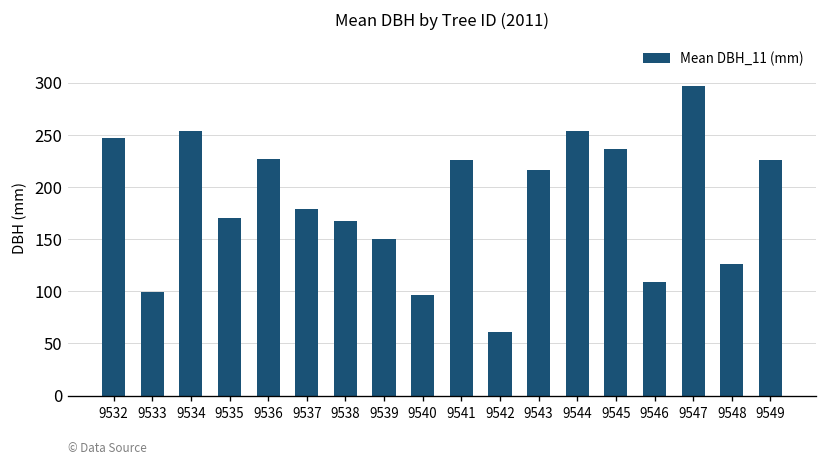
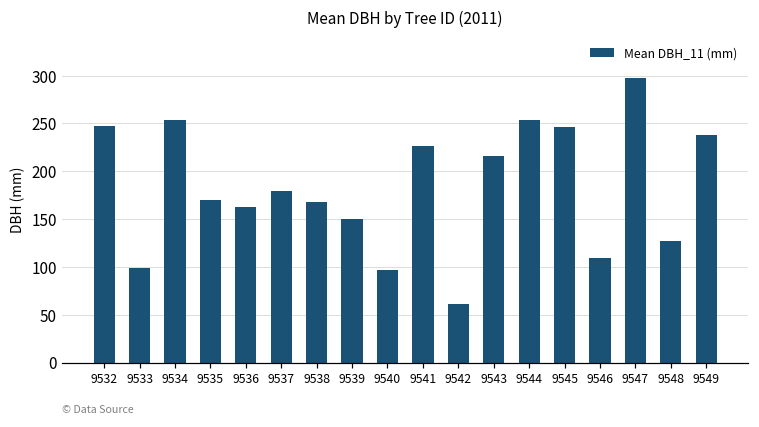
  {
    "9532": 250,
    "9533": 100,
    "9534": 250,
    "9535": 170,
-   "9536": 230,
+   "9536": 160,
    "9537": 180,
    "9538": 170,
    "9539": 150,
    "9540": 100,
    "9541": 230,
    "9542": 60,
    "9543": 220,
    "9544": 250,
-   "9545": 240,
+   "9545": 250,
    "9546": 110,
    "9547": 300,
    "9548": 130,
-   "9549": 230
+   "9549": 240
  }
